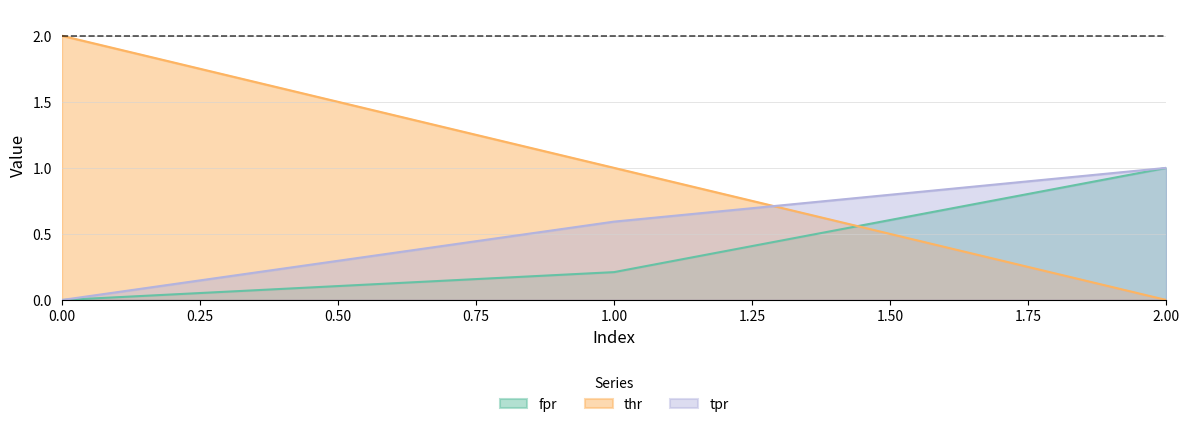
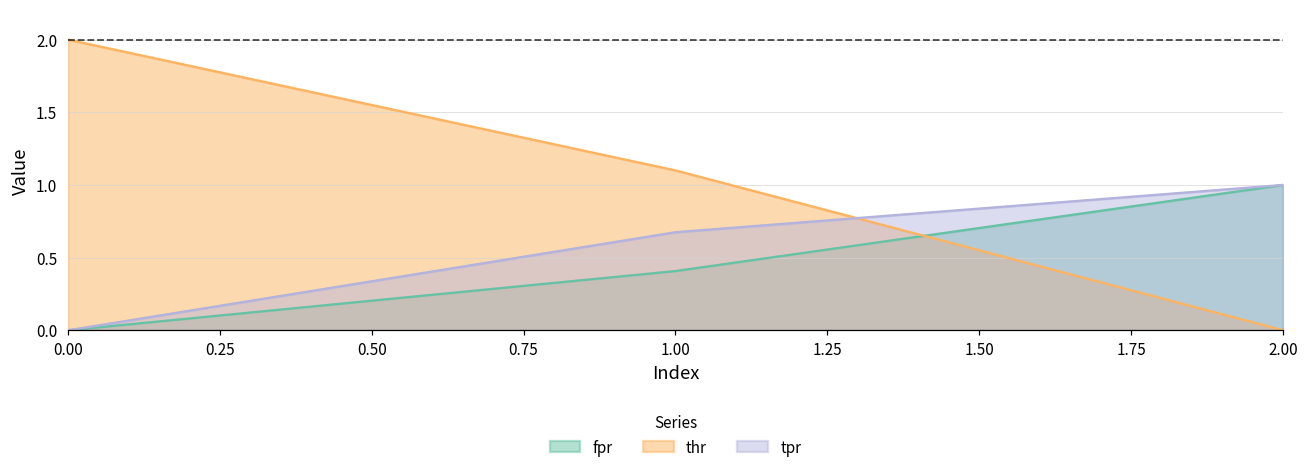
  {
    "fpr": {
-     "1.00": 0.21
+     "1.00": 0.41
    },
    "thr": {
      "0.00": 2.0,
-     "1.00": 1.0,
+     "1.00": 1.1,
      "2.00": 0.0
    },
    "tpr": {
-     "1.00": 0.59
+     "1.00": 0.67
    }
  }
